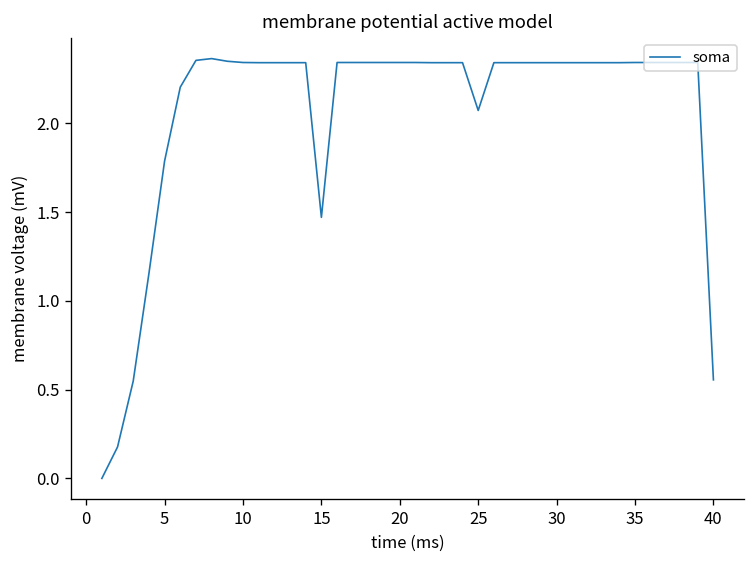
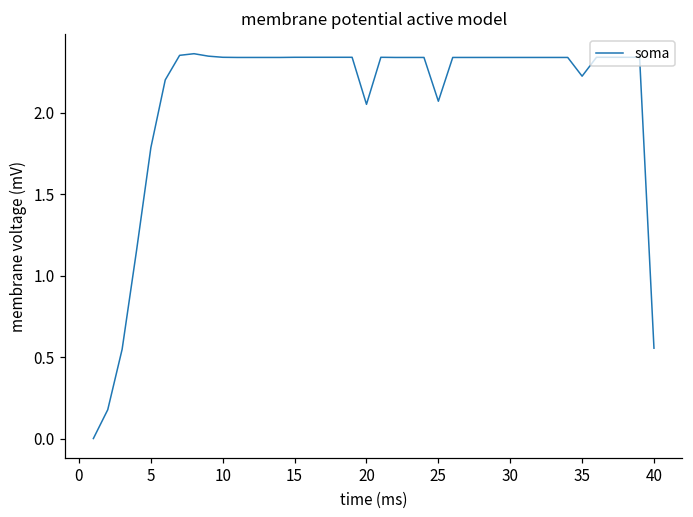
  {
    "5": 1.79,
    "10": 2.34,
-   "15": 1.47,
-   "20": 2.34,
+   "15": 2.34,
+   "20": 2.05,
    "25": 2.07,
    "30": 2.34,
-   "35": 2.34,
+   "35": 2.23,
    "40": 0.56
  }
